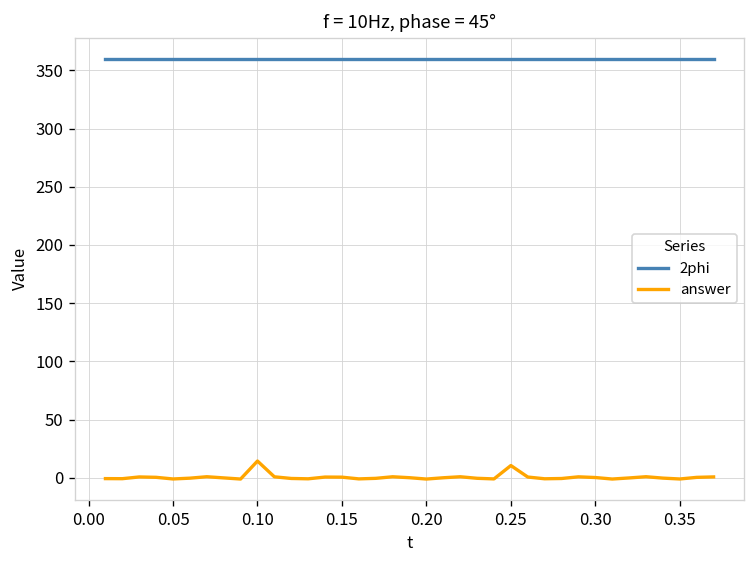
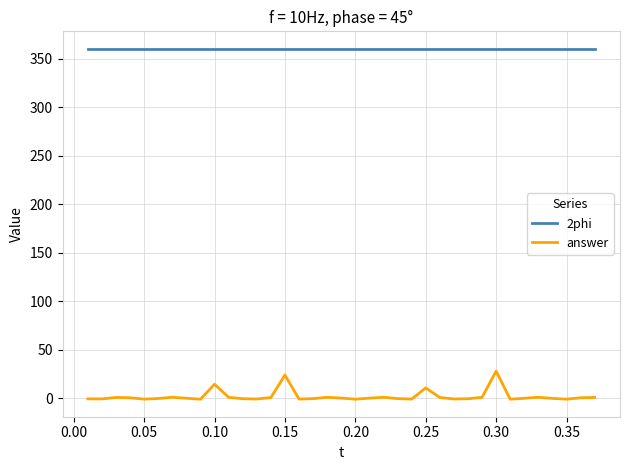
  {
    "2phi": {
      "0.05": 360,
      "0.10": 360,
      "0.15": 360,
      "0.20": 360,
      "0.25": 360,
      "0.30": 360,
      "0.35": 360
    },
    "answer": {
      "0.05": 0,
      "0.10": 10,
-     "0.15": 0,
+     "0.15": 20,
      "0.20": 0,
      "0.25": 10,
-     "0.30": 0,
+     "0.30": 30,
      "0.35": 0
    }
  }
